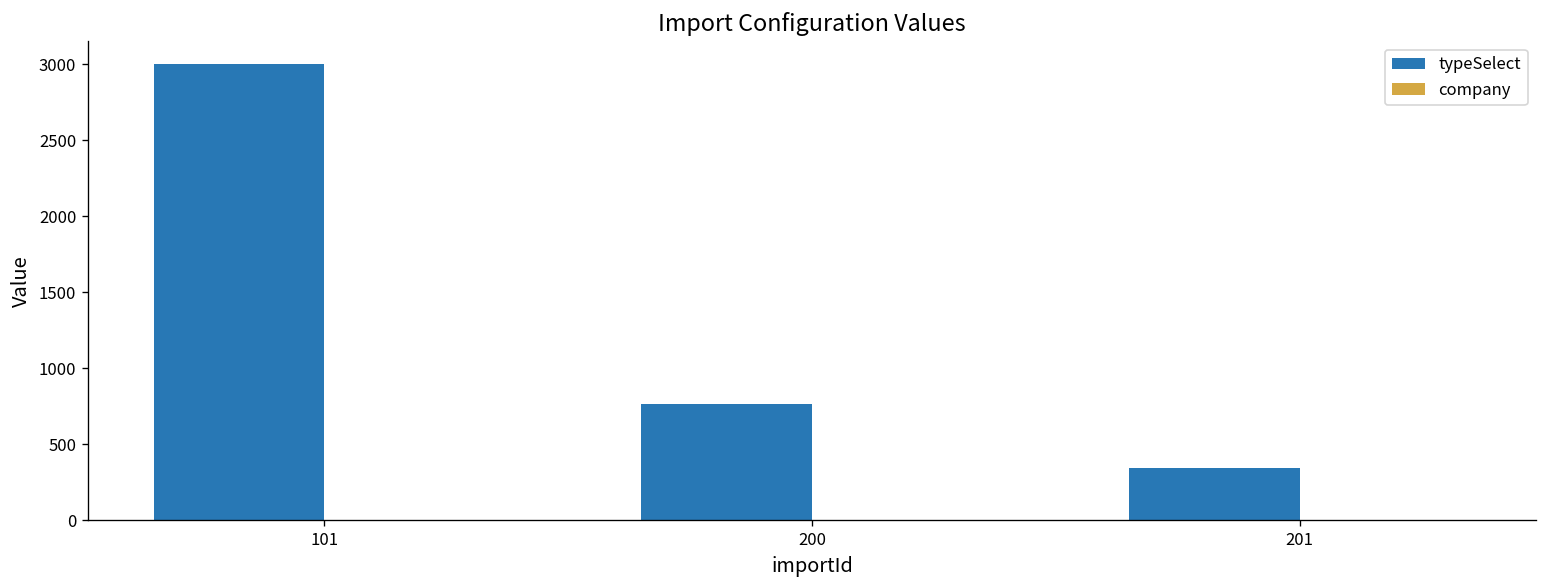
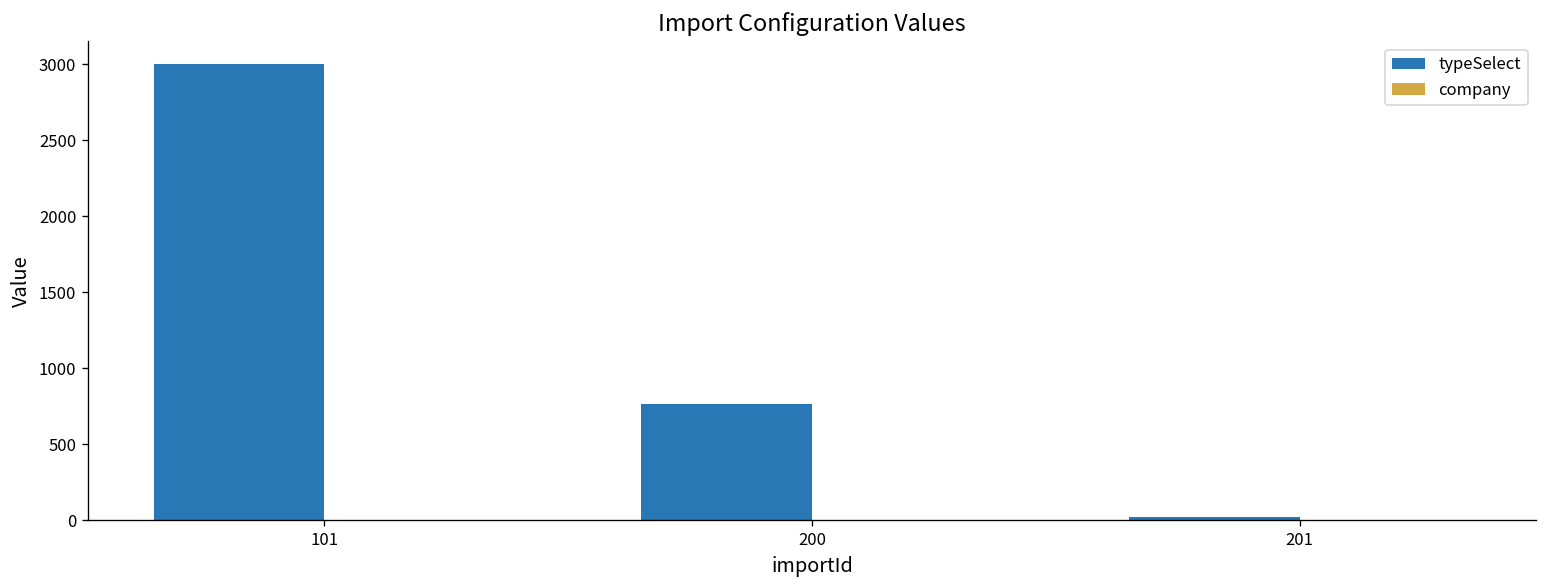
  {
    "typeSelect": {
      "101": 3000,
      "200": 760,
-     "201": 340
+     "201": 20
    }
  }
